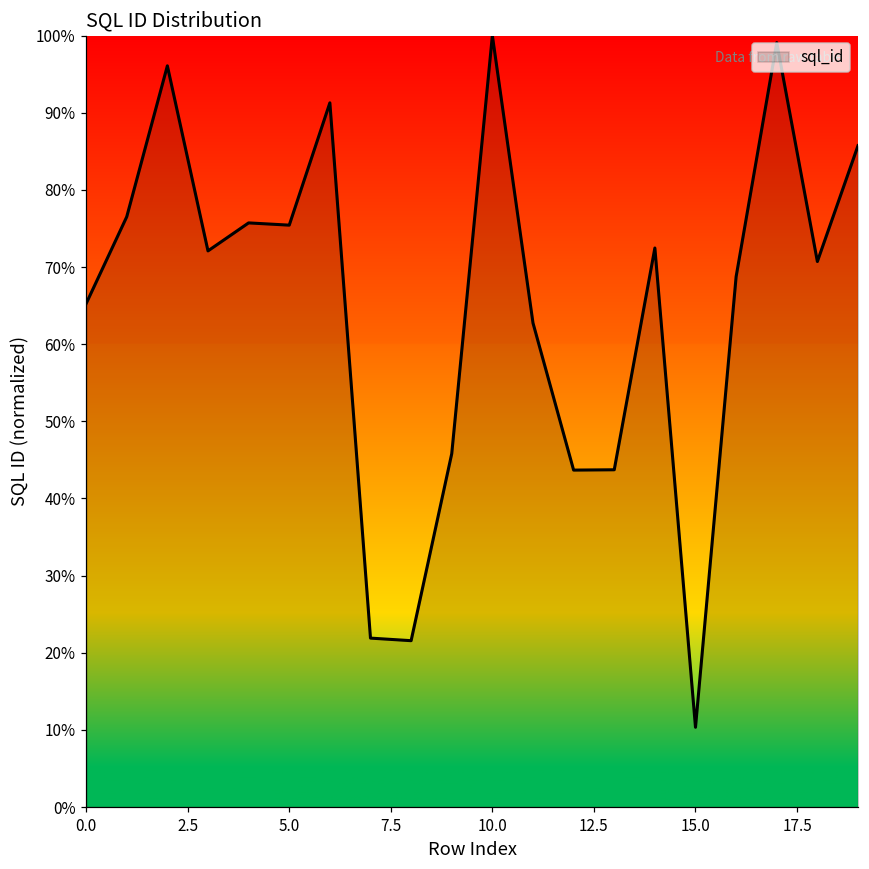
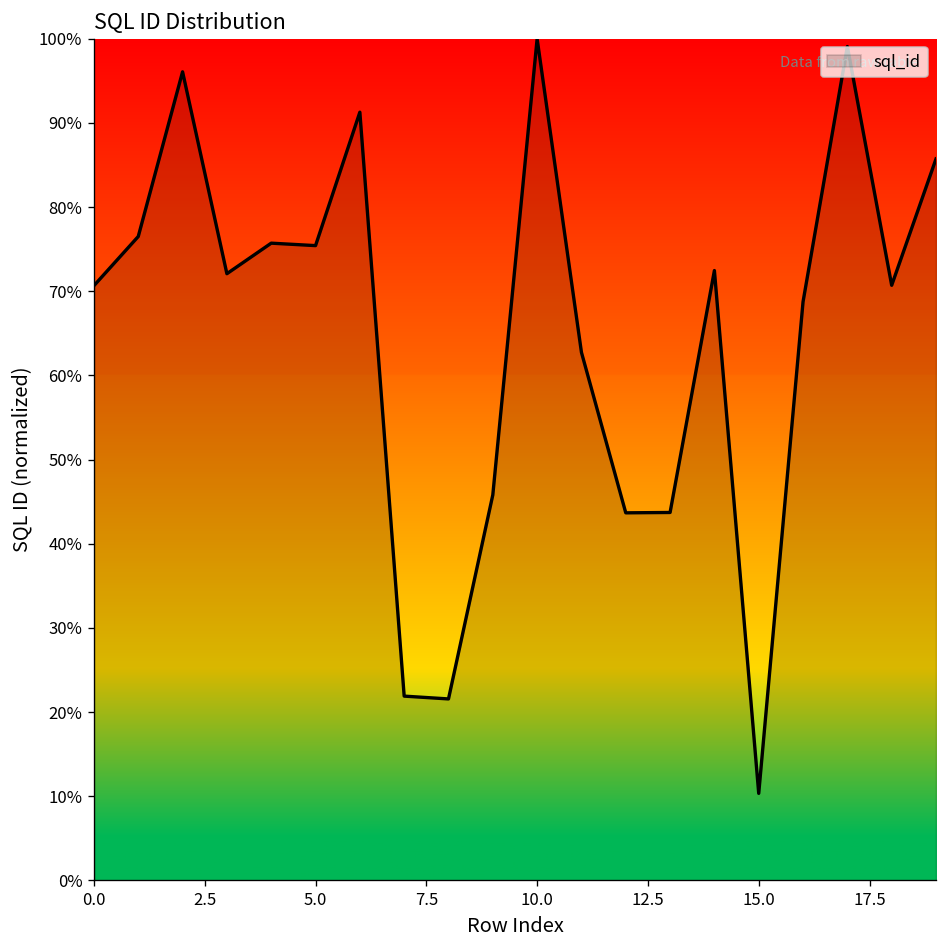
  {
-   "0.0": "65%",
+   "0.0": "71%",
    "5.0": "75%",
    "10.0": "100%",
    "15.0": "10%"
  }
